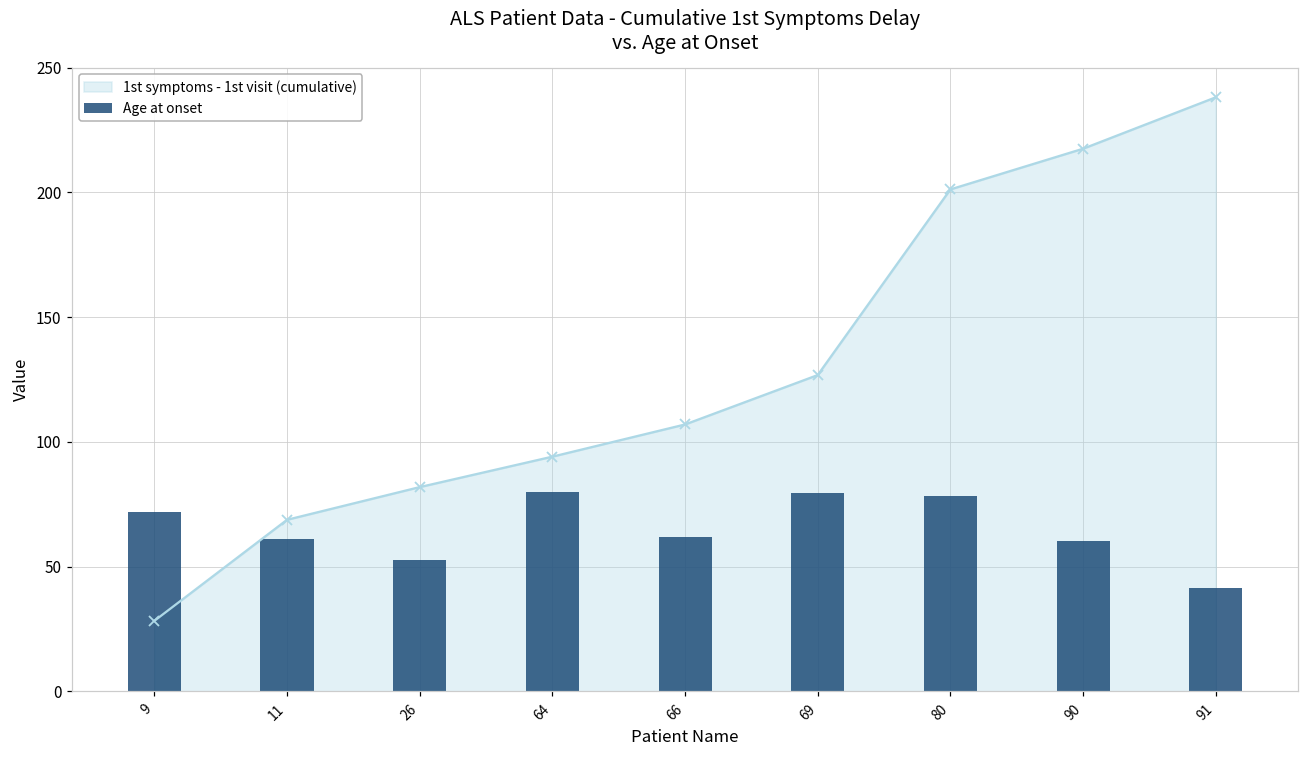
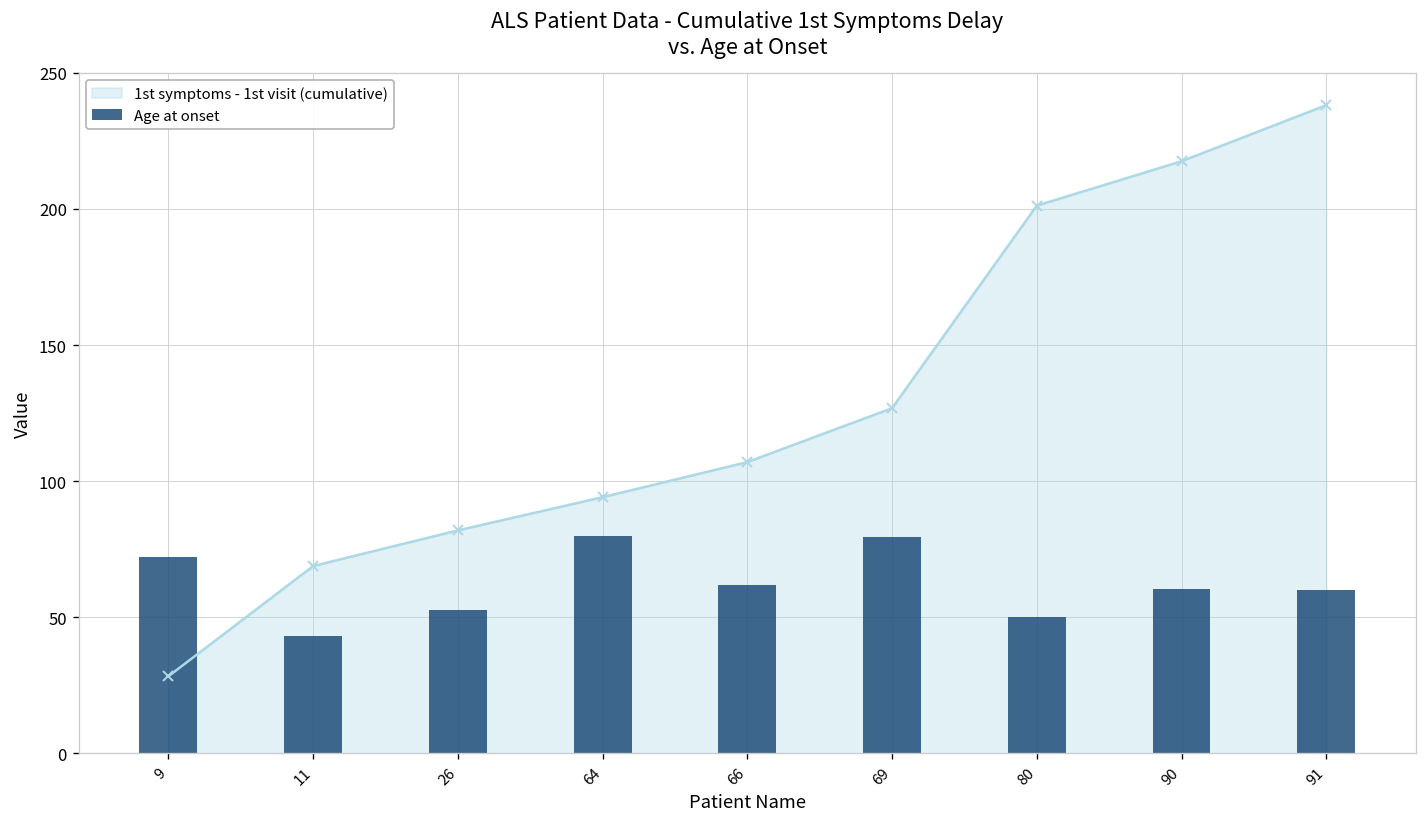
  {
    "1st symptoms - 1st visit (cumulative)": {
      "9": 28,
      "11": 69,
      "26": 82,
      "64": 94,
      "66": 107,
      "69": 127,
      "80": 201,
      "90": 218,
      "91": 238
    },
    "Age at onset": {
      "9": 72,
-     "11": 61,
+     "11": 43,
      "26": 53,
      "64": 80,
      "66": 62,
      "69": 80,
-     "80": 79,
+     "80": 50,
      "90": 60,
-     "91": 41
+     "91": 60
    }
  }
